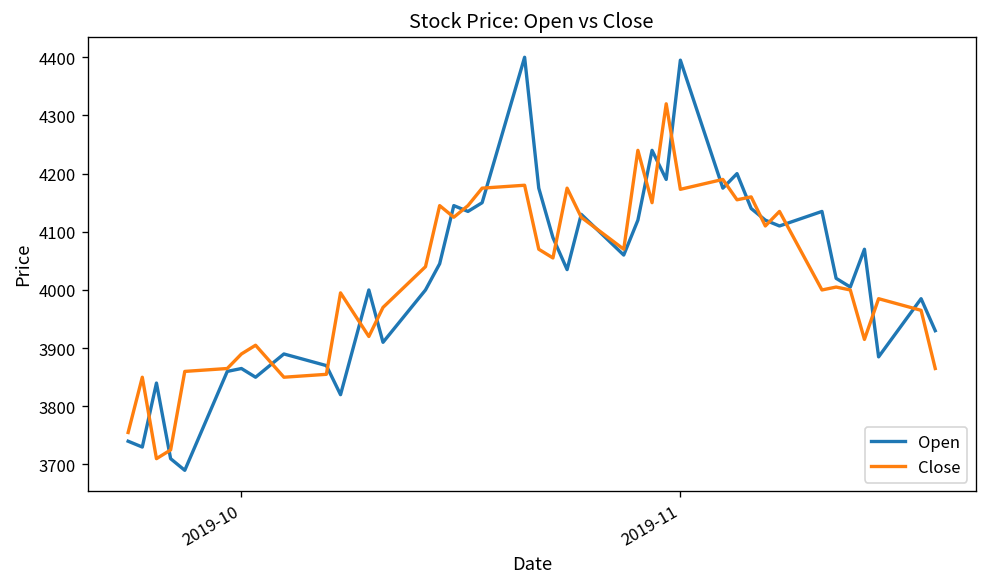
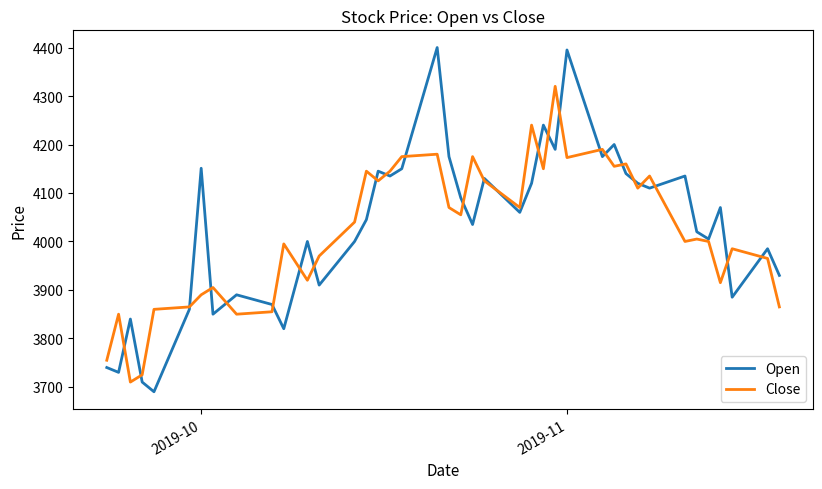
  {
    "Open": {
-     "2019-10": 3870,
+     "2019-10": 4150,
      "2019-11": 4400
    },
    "Close": {
      "2019-10": 3890,
      "2019-11": 4170
    }
  }
